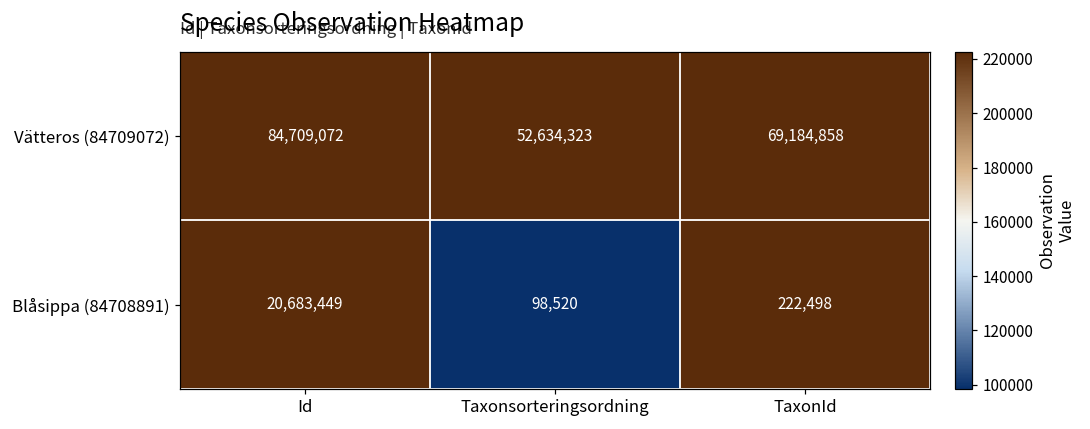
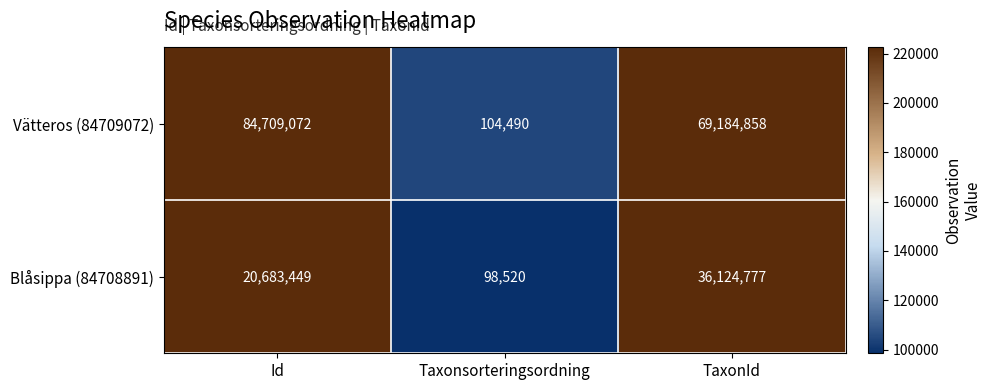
  {
    "Vätteros (84709072)": {
      "Id": "84,709,072",
-     "Taxonsorteringsordning": "52,634,323",
+     "Taxonsorteringsordning": "104,490",
      "TaxonId": "69,184,858"
    },
    "Blåsippa (84708891)": {
      "Id": "20,683,449",
      "Taxonsorteringsordning": "98,520",
-     "TaxonId": "222,498"
+     "TaxonId": "36,124,777"
    }
  }
